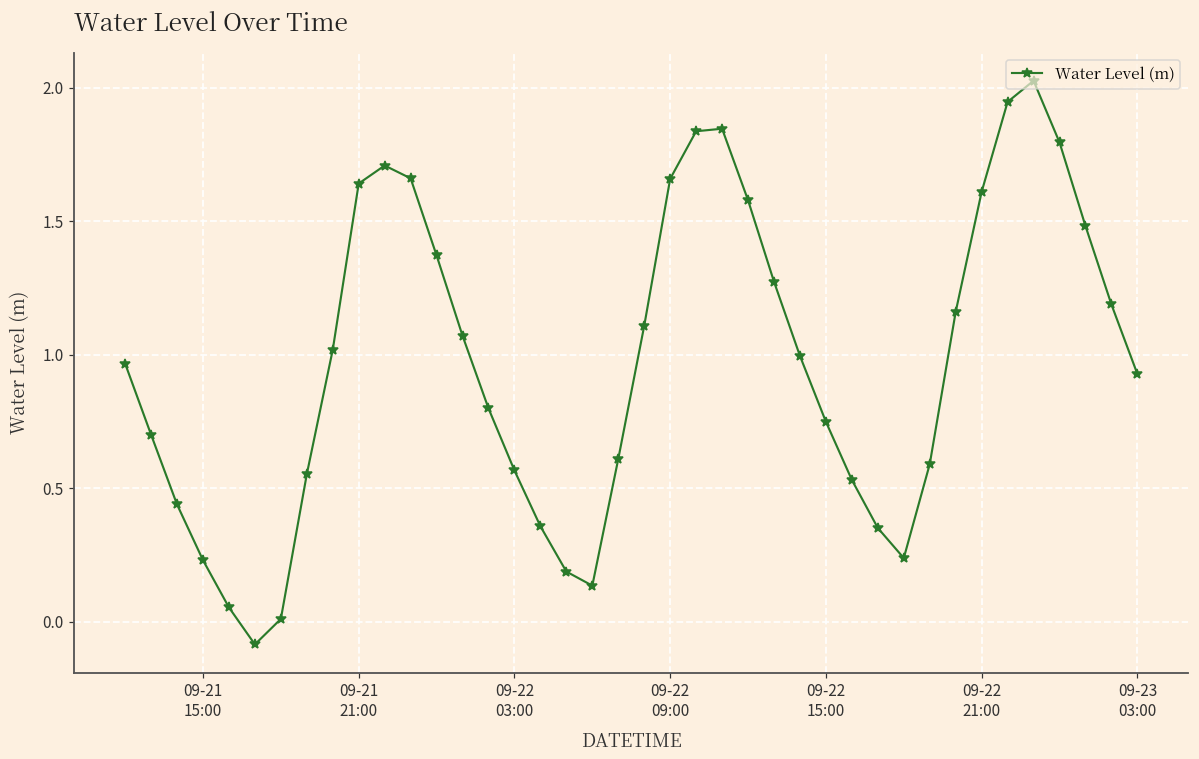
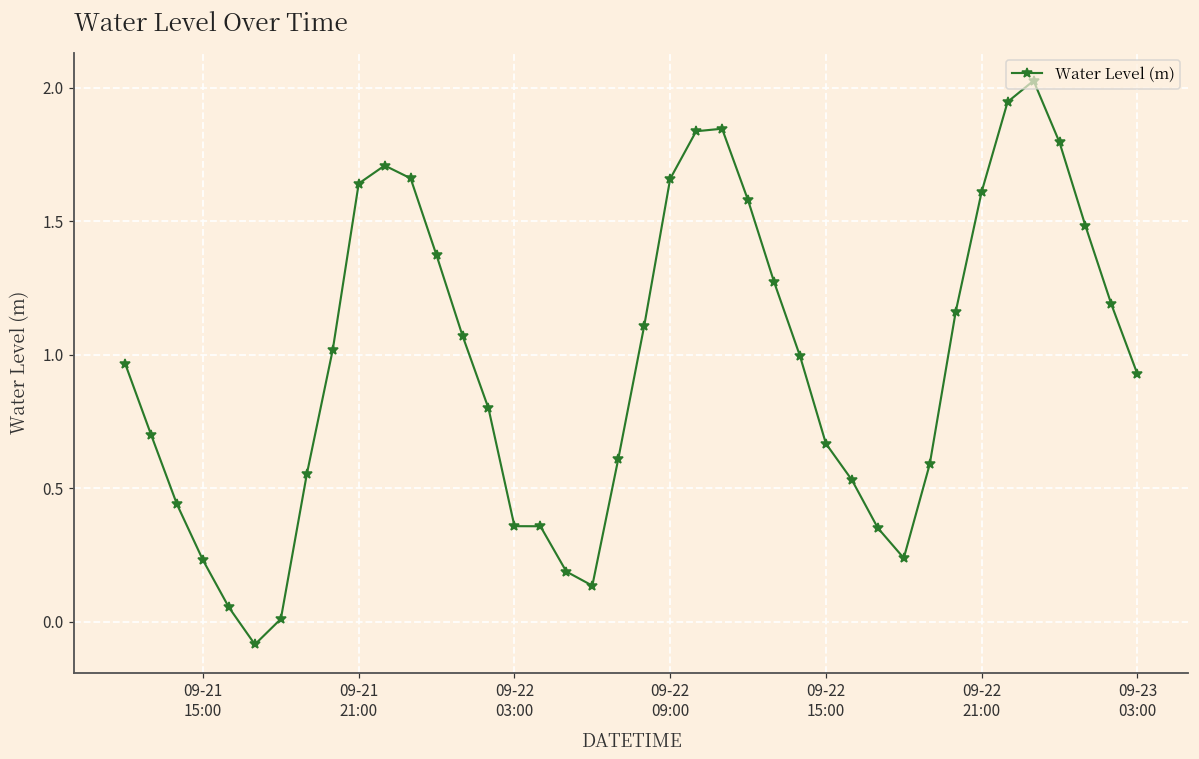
  {
    "09-21 15:00": 0.23,
    "09-21 21:00": 1.64,
-   "09-22 03:00": 0.57,
+   "09-22 03:00": 0.36,
    "09-22 09:00": 1.66,
-   "09-22 15:00": 0.75,
+   "09-22 15:00": 0.67,
    "09-22 21:00": 1.61,
    "09-23 03:00": 0.93
  }
